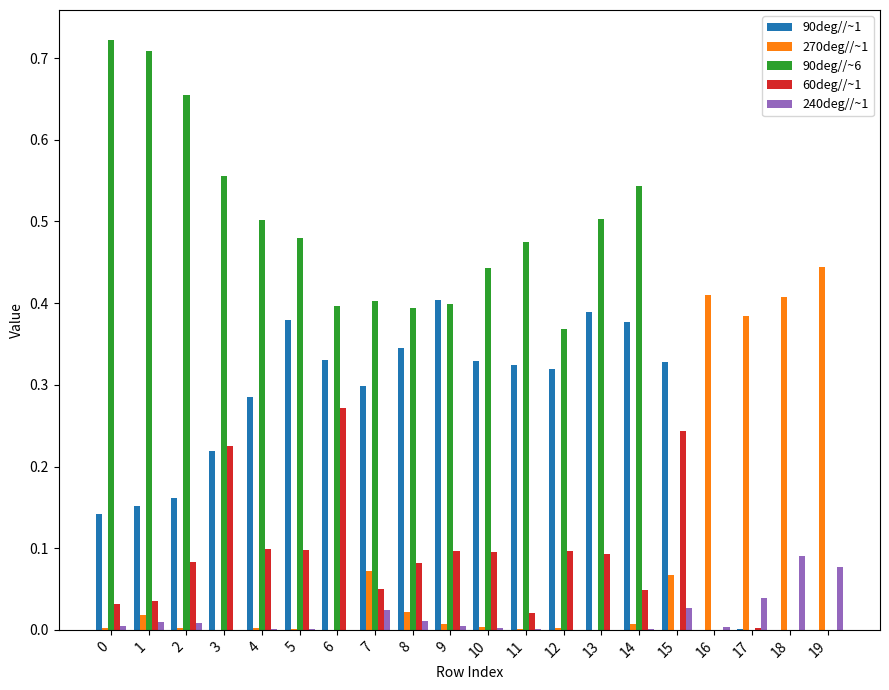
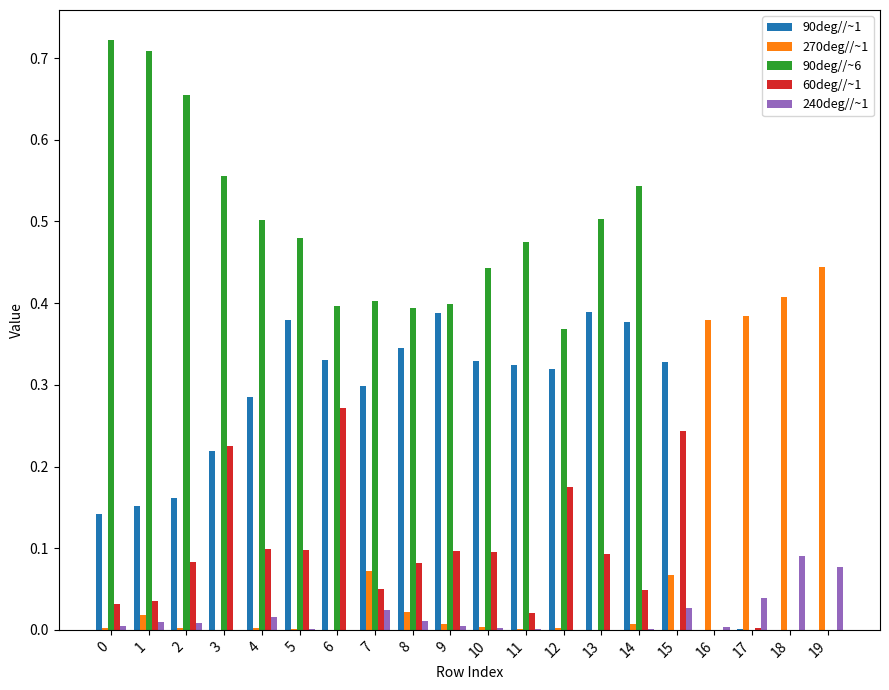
  {
    "90deg//~1": {
      "0": 0.14,
      "1": 0.15,
      "2": 0.16,
      "3": 0.22,
      "4": 0.29,
      "5": 0.38,
      "6": 0.33,
      "7": 0.30,
      "8": 0.34,
-     "9": 0.40,
+     "9": 0.39,
      "10": 0.33,
      "11": 0.32,
      "12": 0.32,
      "13": 0.39,
      "14": 0.38,
      "15": 0.33,
      "16": 0.00,
      "18": 0.00,
      "19": 0.00
    },
    "270deg//~1": {
      "1": 0.02,
      "3": 0.00,
      "6": 0.00,
      "7": 0.07,
      "8": 0.02,
      "9": 0.01,
      "10": 0.00,
      "13": 0.00,
      "14": 0.01,
      "15": 0.07,
-     "16": 0.41,
+     "16": 0.38,
      "17": 0.38,
      "18": 0.41,
      "19": 0.44
    },
    "90deg//~6": {
      "0": 0.72,
      "1": 0.71,
      "2": 0.65,
      "3": 0.56,
      "4": 0.50,
      "5": 0.48,
      "6": 0.40,
      "7": 0.40,
      "8": 0.39,
      "9": 0.40,
      "10": 0.44,
      "11": 0.48,
      "12": 0.37,
      "13": 0.50,
      "14": 0.54,
      "15": 0.00,
      "16": 0.00,
      "17": 0.00,
      "18": 0.00,
      "19": 0.00
    },
    "60deg//~1": {
      "0": 0.03,
      "1": 0.04,
      "2": 0.08,
      "3": 0.22,
      "4": 0.10,
      "5": 0.10,
      "6": 0.27,
      "7": 0.05,
      "8": 0.08,
      "9": 0.10,
      "10": 0.10,
      "11": 0.02,
-     "12": 0.10,
+     "12": 0.17,
      "13": 0.09,
      "14": 0.05,
      "15": 0.24,
      "16": 0.00,
      "18": 0.00,
      "19": 0.00
    },
    "240deg//~1": {
      "0": 0.00,
      "1": 0.01,
      "2": 0.01,
      "3": 0.00,
-     "4": 0.00,
+     "4": 0.02,
      "6": 0.00,
      "7": 0.02,
      "8": 0.01,
      "9": 0.00,
      "13": 0.00,
      "15": 0.03,
      "16": 0.00,
      "17": 0.04,
      "18": 0.09,
      "19": 0.08
    }
  }
